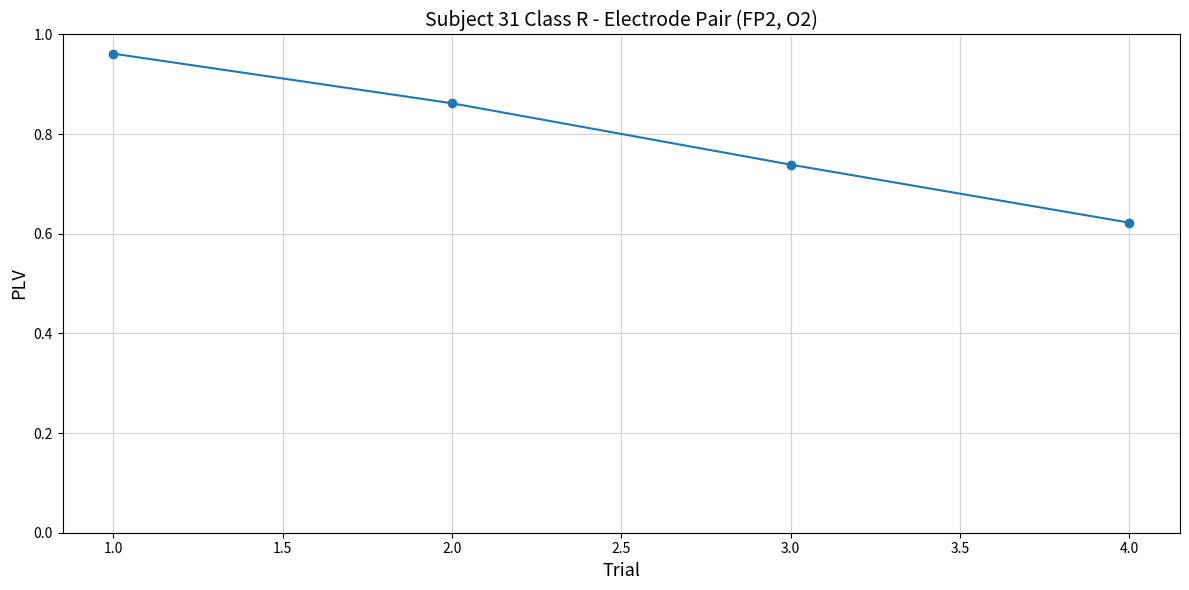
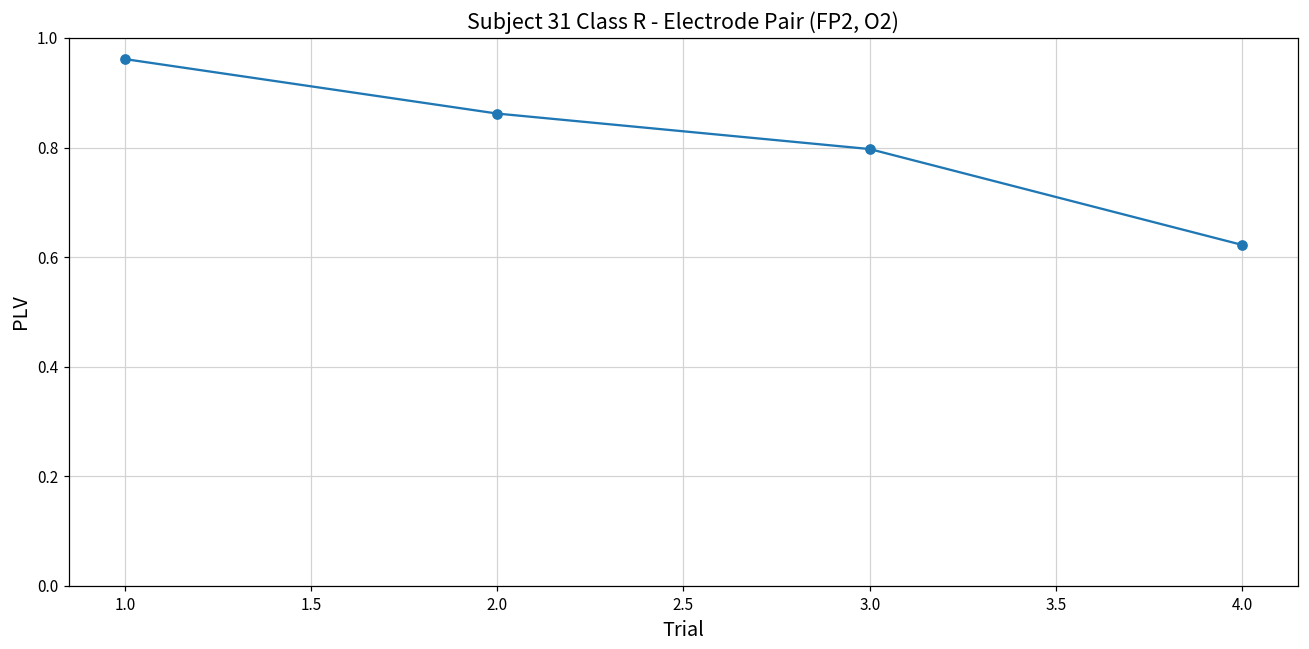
  {
    "1.0": 0.96,
    "2.0": 0.86,
-   "3.0": 0.74,
+   "3.0": 0.80,
    "4.0": 0.62
  }
